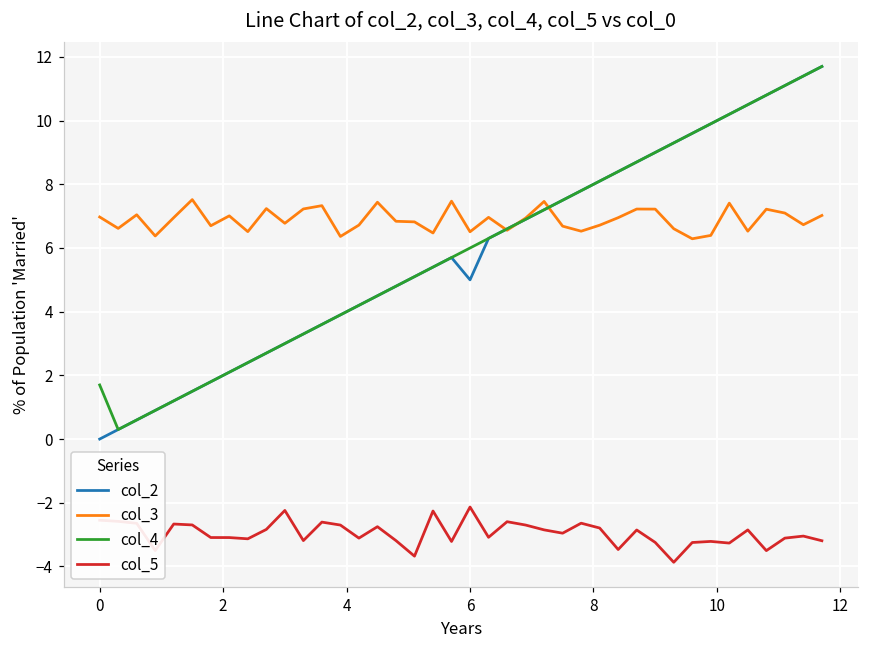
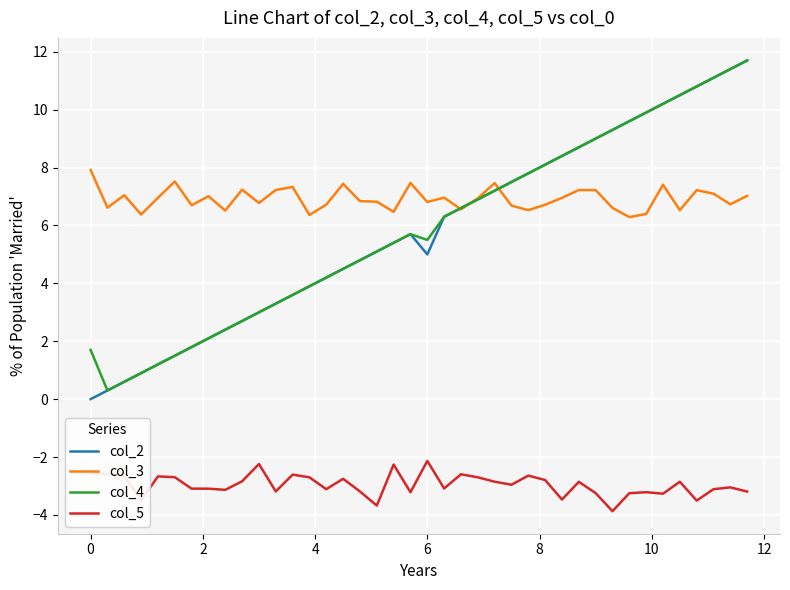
  {
    "col_2": {
      "0": 0.0,
      "6": 5.0
    },
    "col_3": {
-     "0": 7.0,
-     "6": 6.5
+     "0": 7.9,
+     "6": 6.8
    },
    "col_4": {
      "0": 1.7,
-     "6": 6.0
+     "6": 5.5
    },
    "col_5": {
      "6": -2.1
    }
  }
